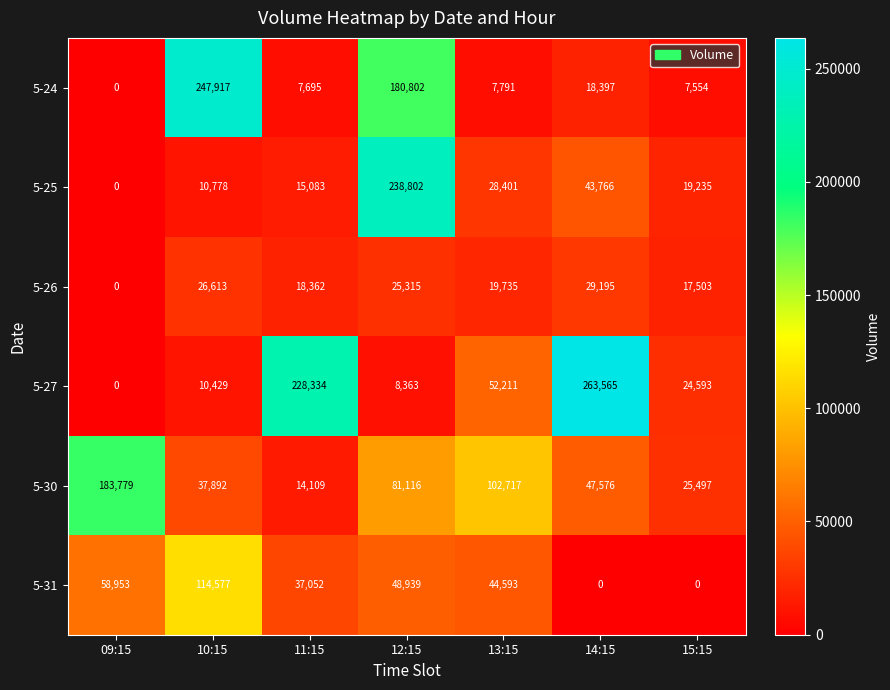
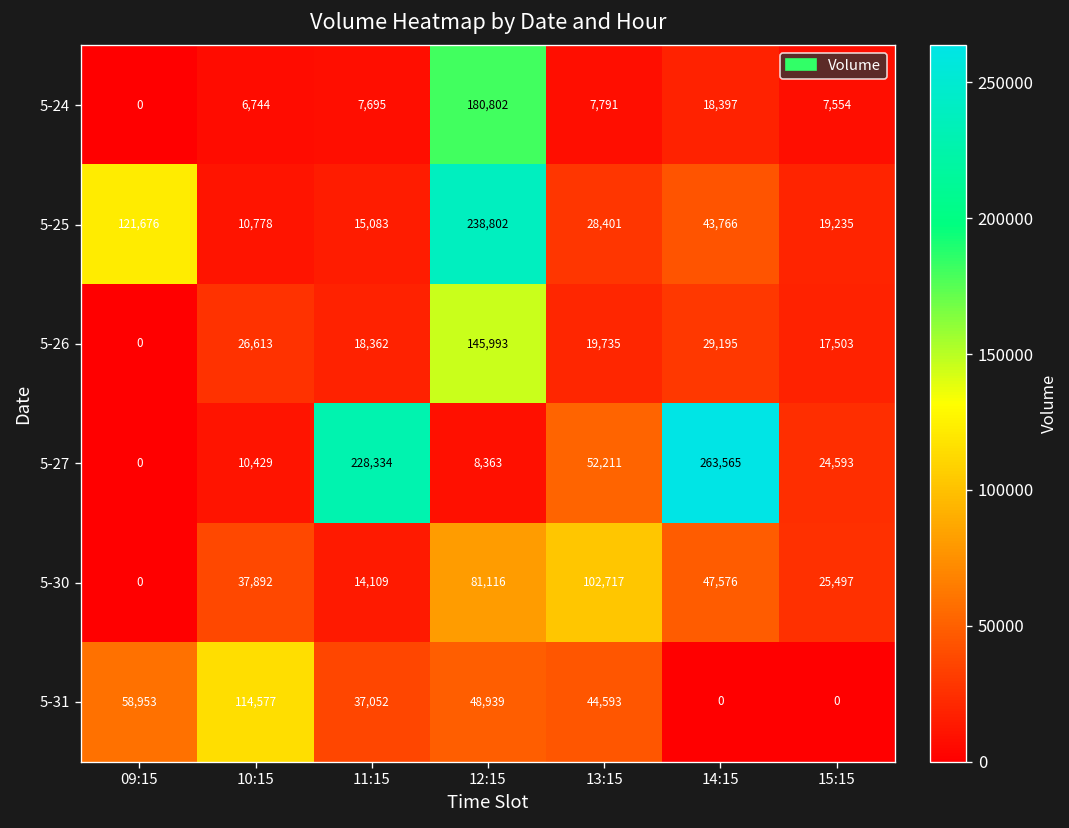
  {
    "5-24": {
      "09:15": "0",
-     "10:15": "247,917",
+     "10:15": "6,744",
      "11:15": "7,695",
      "12:15": "180,802",
      "13:15": "7,791",
      "14:15": "18,397",
      "15:15": "7,554"
    },
    "5-25": {
-     "09:15": "0",
+     "09:15": "121,676",
      "10:15": "10,778",
      "11:15": "15,083",
      "12:15": "238,802",
      "13:15": "28,401",
      "14:15": "43,766",
      "15:15": "19,235"
    },
    "5-26": {
      "09:15": "0",
      "10:15": "26,613",
      "11:15": "18,362",
-     "12:15": "25,315",
+     "12:15": "145,993",
      "13:15": "19,735",
      "14:15": "29,195",
      "15:15": "17,503"
    },
    "5-27": {
      "09:15": "0",
      "10:15": "10,429",
      "11:15": "228,334",
      "12:15": "8,363",
      "13:15": "52,211",
      "14:15": "263,565",
      "15:15": "24,593"
    },
    "5-30": {
-     "09:15": "183,779",
+     "09:15": "0",
      "10:15": "37,892",
      "11:15": "14,109",
      "12:15": "81,116",
      "13:15": "102,717",
      "14:15": "47,576",
      "15:15": "25,497"
    },
    "5-31": {
      "09:15": "58,953",
      "10:15": "114,577",
      "11:15": "37,052",
      "12:15": "48,939",
      "13:15": "44,593",
      "14:15": "0",
      "15:15": "0"
    }
  }
